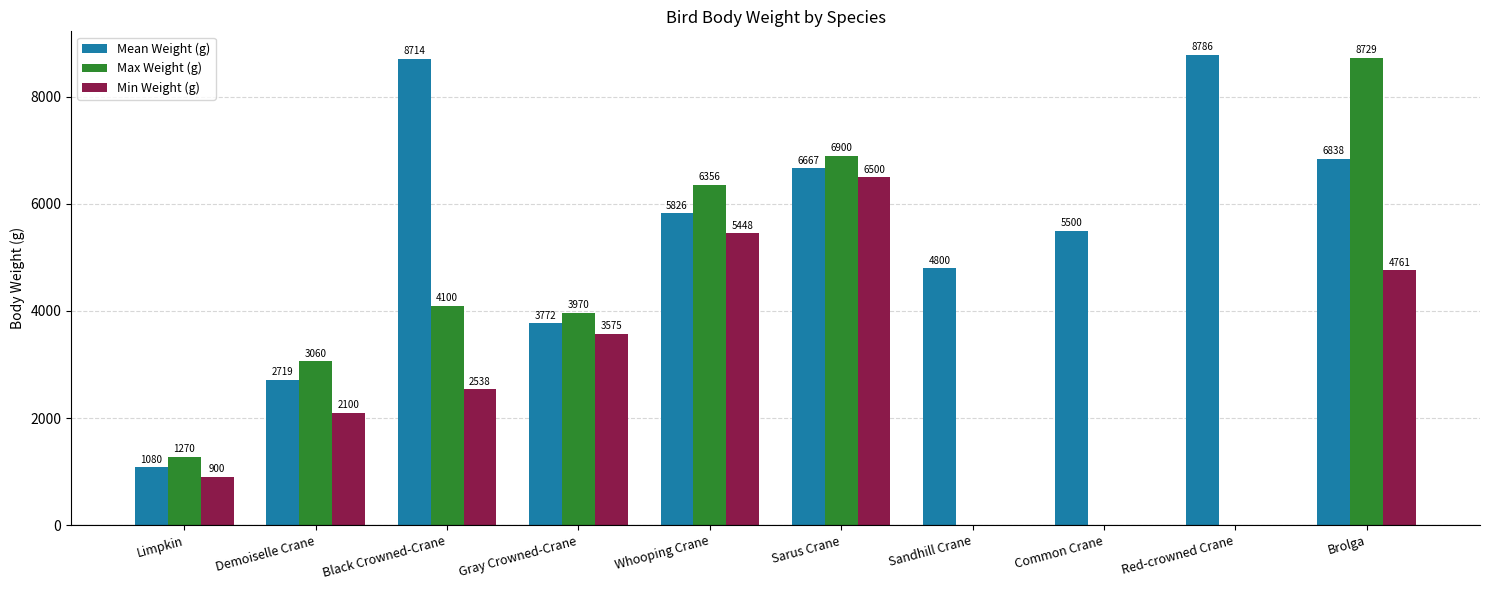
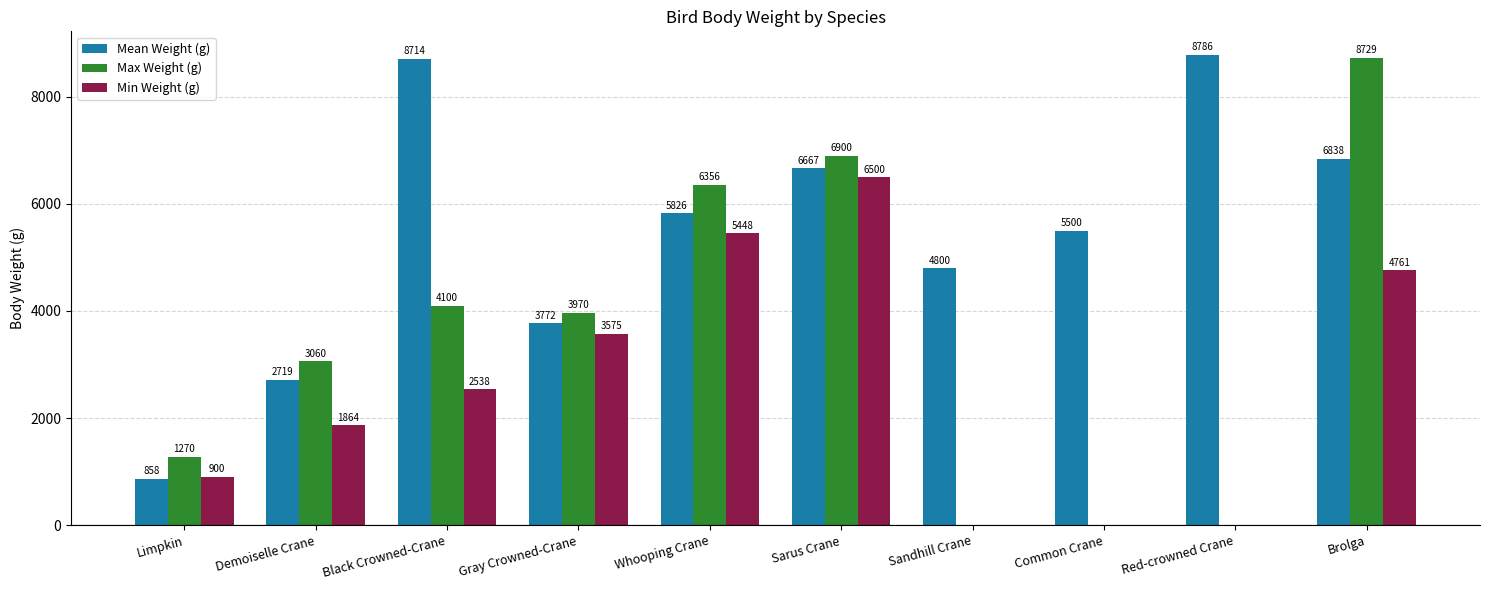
  {
    "Mean Weight (g)": {
-     "Limpkin": 1080,
+     "Limpkin": 858,
      "Demoiselle Crane": 2719,
      "Black Crowned-Crane": 8714,
      "Gray Crowned-Crane": 3772,
      "Whooping Crane": 5826,
      "Sarus Crane": 6667,
      "Sandhill Crane": 4800,
      "Common Crane": 5500,
      "Red-crowned Crane": 8786,
      "Brolga": 6838
    },
    "Max Weight (g)": {
      "Limpkin": 1270,
      "Demoiselle Crane": 3060,
      "Black Crowned-Crane": 4100,
      "Gray Crowned-Crane": 3970,
      "Whooping Crane": 6356,
      "Sarus Crane": 6900,
      "Brolga": 8729
    },
    "Min Weight (g)": {
      "Limpkin": 900,
-     "Demoiselle Crane": 2100,
+     "Demoiselle Crane": 1864,
      "Black Crowned-Crane": 2538,
      "Gray Crowned-Crane": 3575,
      "Whooping Crane": 5448,
      "Sarus Crane": 6500,
      "Brolga": 4761
    }
  }
